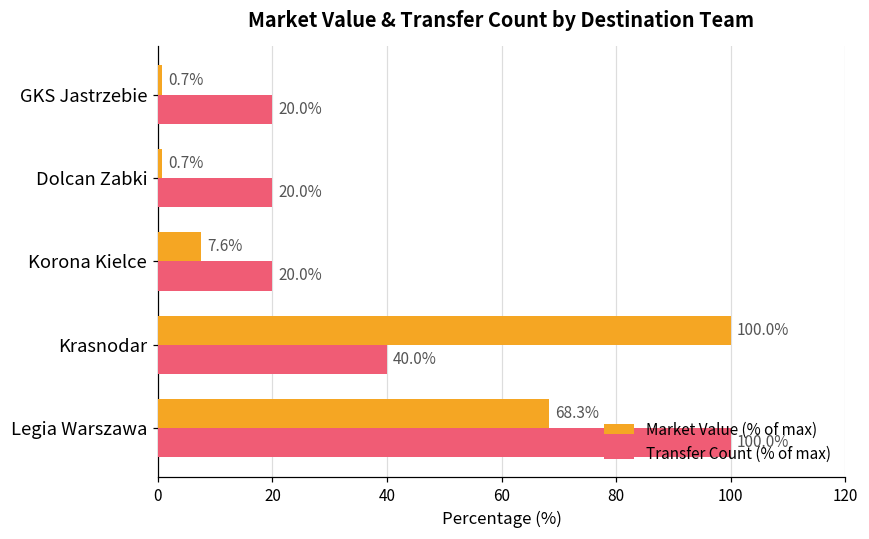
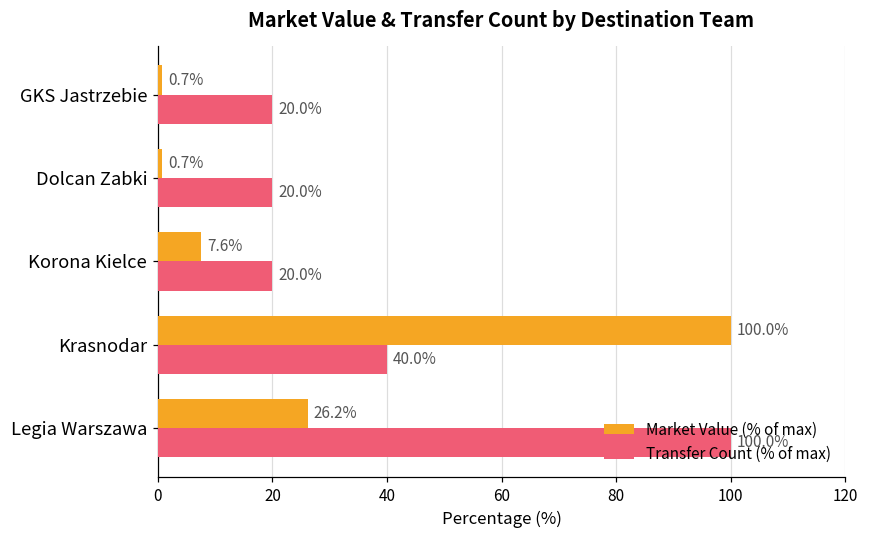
  {
    "Market Value (% of max)": {
      "GKS Jastrzebie": "0.7%",
      "Dolcan Zabki": "0.7%",
      "Korona Kielce": "7.6%",
      "Krasnodar": "100.0%",
-     "Legia Warszawa": "68.3%"
+     "Legia Warszawa": "26.2%"
    },
    "Transfer Count (% of max)": {
      "GKS Jastrzebie": "20.0%",
      "Dolcan Zabki": "20.0%",
      "Korona Kielce": "20.0%",
      "Krasnodar": "40.0%",
      "Legia Warszawa": "100.0%"
    }
  }
